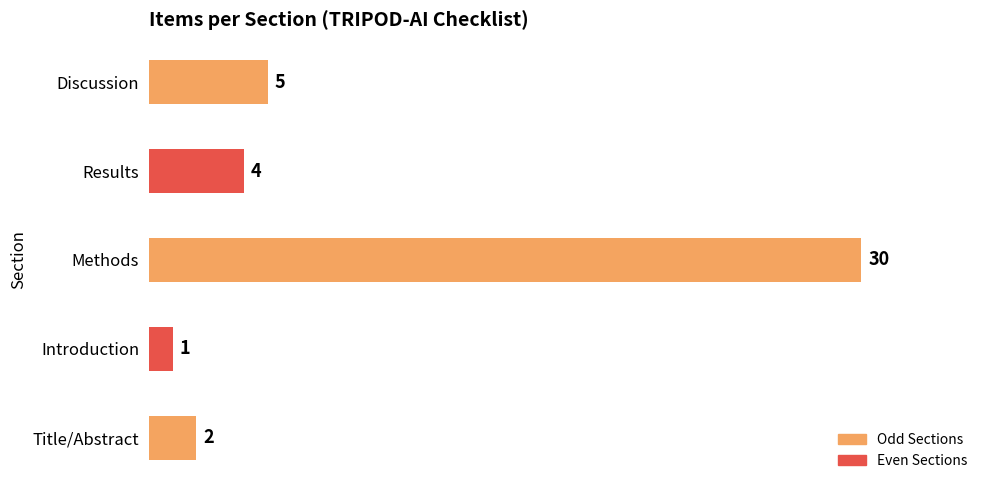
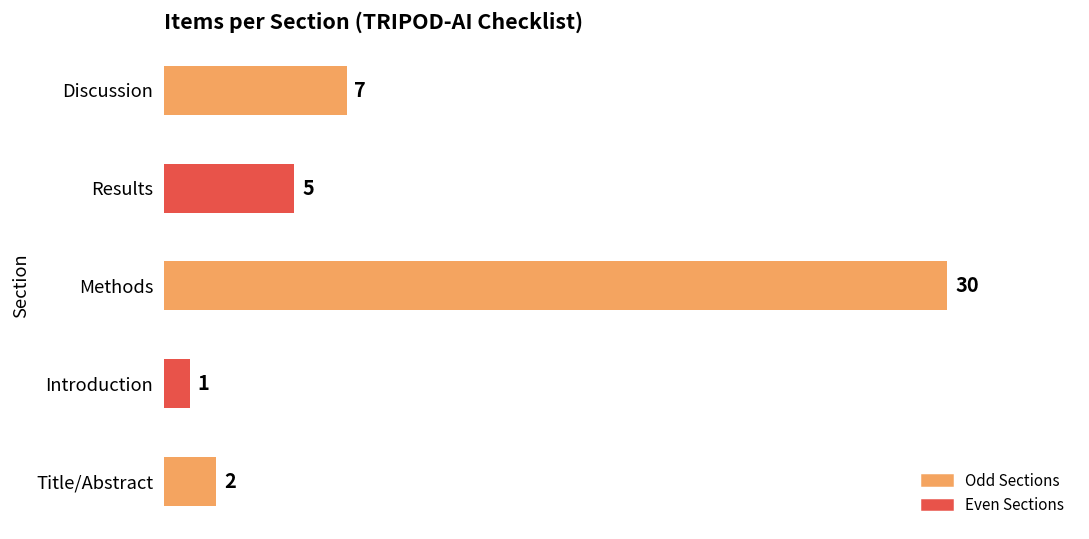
  {
-   "Discussion": 5,
-   "Results": 4,
+   "Discussion": 7,
+   "Results": 5,
    "Methods": 30,
    "Introduction": 1,
    "Title/Abstract": 2
  }
